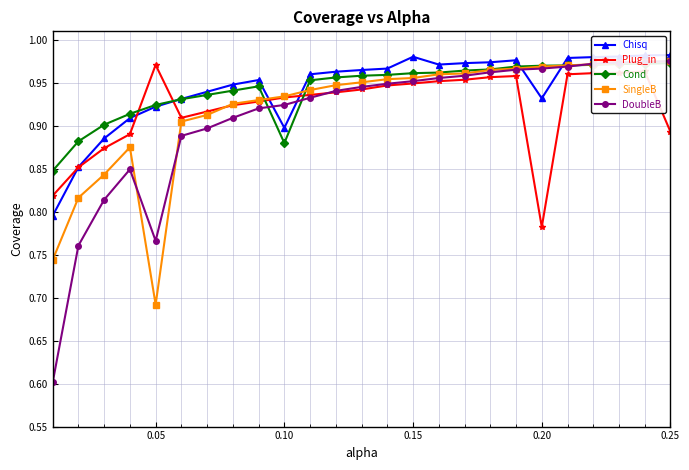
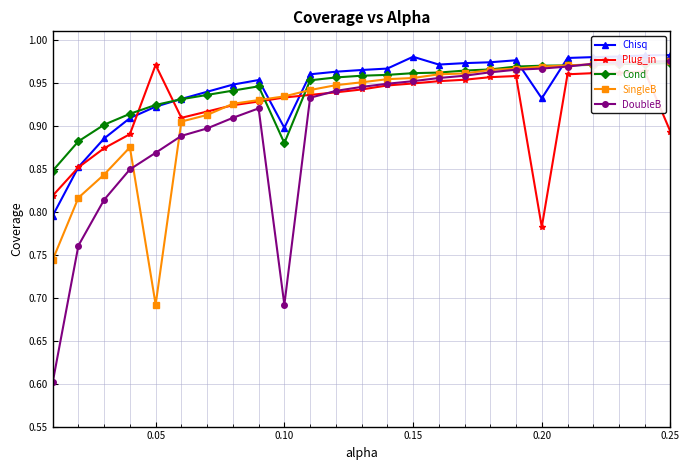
  {
    "Chisq": {
      "0.10": 0.90,
      "0.15": 0.98,
      "0.20": 0.93,
      "0.25": 0.98
    },
    "Plug_in": {
      "0.05": 0.97,
      "0.20": 0.78,
      "0.25": 0.89
    },
    "Cond": {
      "0.10": 0.88,
      "0.15": 0.96
    },
    "SingleB": {
      "0.05": 0.69,
      "0.15": 0.96
    },
    "DoubleB": {
-     "0.05": 0.77,
-     "0.10": 0.92
+     "0.05": 0.87,
+     "0.10": 0.69
    }
  }
